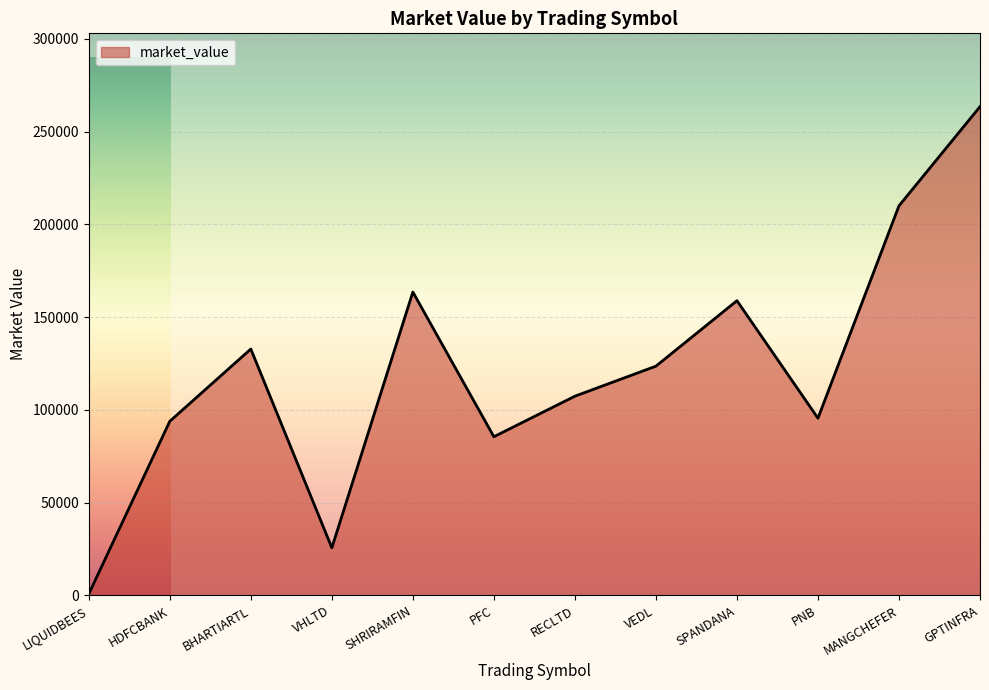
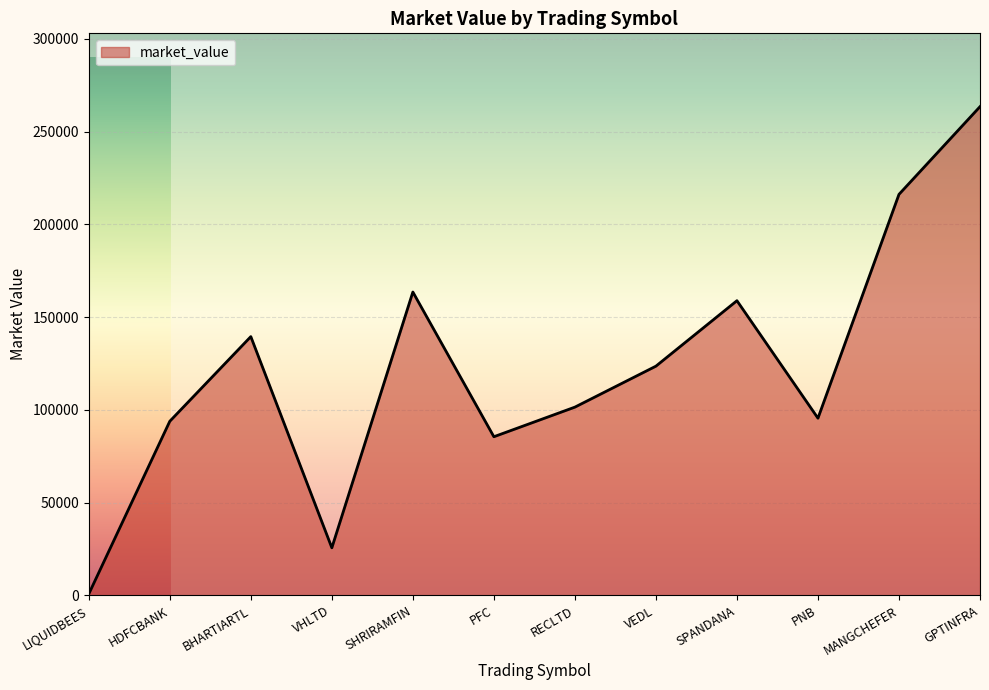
  {
    "LIQUIDBEES": 1000,
    "HDFCBANK": 94000,
-   "BHARTIARTL": 133000,
+   "BHARTIARTL": 140000,
    "VHLTD": 26000,
    "SHRIRAMFIN": 164000,
    "PFC": 86000,
-   "RECLTD": 107000,
+   "RECLTD": 102000,
    "VEDL": 124000,
    "SPANDANA": 159000,
    "PNB": 96000,
-   "MANGCHEFER": 210000,
+   "MANGCHEFER": 216000,
    "GPTINFRA": 263000
  }
